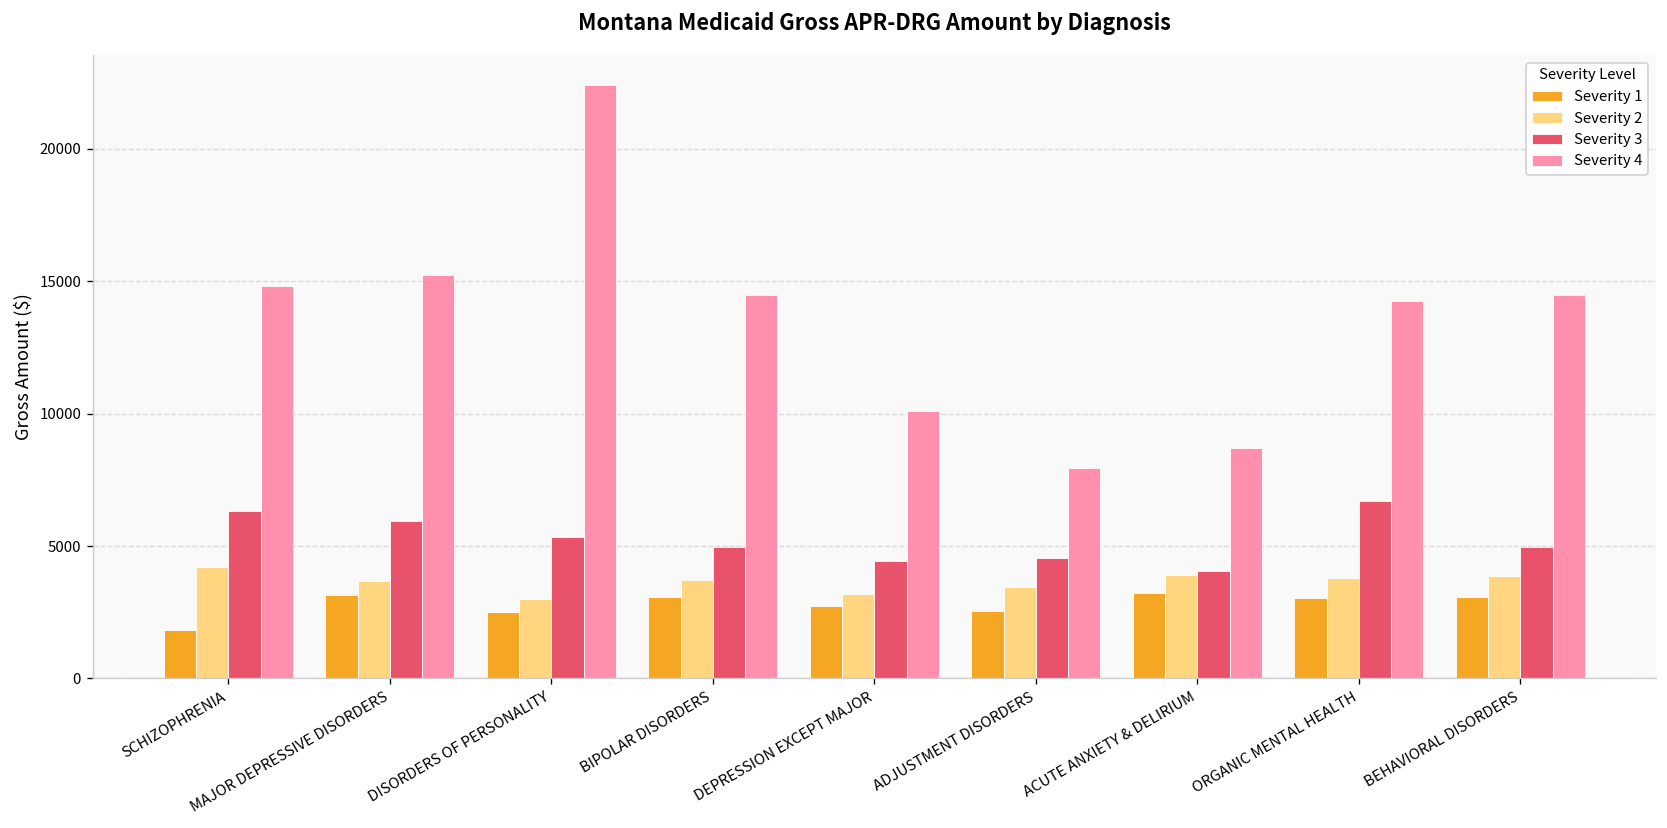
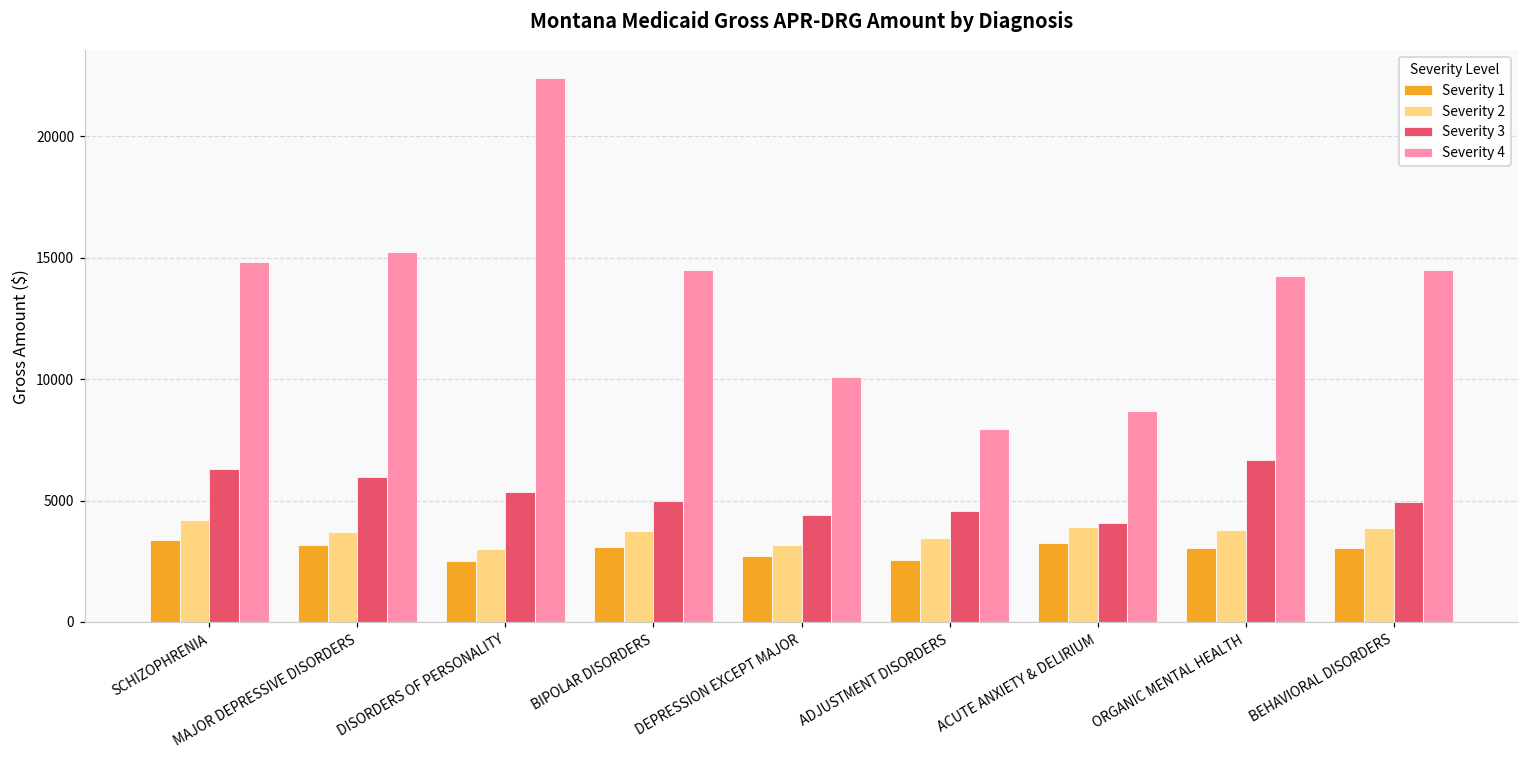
  {
    "Severity 1": {
-     "SCHIZOPHRENIA": 1800,
+     "SCHIZOPHRENIA": 3400,
      "MAJOR DEPRESSIVE DISORDERS": 3200,
      "DISORDERS OF PERSONALITY": 2500,
      "BIPOLAR DISORDERS": 3100,
      "DEPRESSION EXCEPT MAJOR": 2700,
      "ADJUSTMENT DISORDERS": 2500,
      "ACUTE ANXIETY & DELIRIUM": 3200,
      "ORGANIC MENTAL HEALTH": 3000,
      "BEHAVIORAL DISORDERS": 3100
    },
    "Severity 2": {
      "SCHIZOPHRENIA": 4200,
      "MAJOR DEPRESSIVE DISORDERS": 3700,
      "DISORDERS OF PERSONALITY": 3000,
      "BIPOLAR DISORDERS": 3700,
      "DEPRESSION EXCEPT MAJOR": 3200,
      "ADJUSTMENT DISORDERS": 3400,
      "ACUTE ANXIETY & DELIRIUM": 3900,
      "ORGANIC MENTAL HEALTH": 3800,
      "BEHAVIORAL DISORDERS": 3900
    },
    "Severity 3": {
      "SCHIZOPHRENIA": 6300,
      "MAJOR DEPRESSIVE DISORDERS": 6000,
      "DISORDERS OF PERSONALITY": 5400,
      "BIPOLAR DISORDERS": 5000,
      "DEPRESSION EXCEPT MAJOR": 4400,
      "ADJUSTMENT DISORDERS": 4600,
      "ACUTE ANXIETY & DELIRIUM": 4100,
      "ORGANIC MENTAL HEALTH": 6700,
      "BEHAVIORAL DISORDERS": 4900
    },
    "Severity 4": {
      "SCHIZOPHRENIA": 14800,
      "MAJOR DEPRESSIVE DISORDERS": 15200,
      "DISORDERS OF PERSONALITY": 22400,
      "BIPOLAR DISORDERS": 14500,
      "DEPRESSION EXCEPT MAJOR": 10100,
      "ADJUSTMENT DISORDERS": 7900,
      "ACUTE ANXIETY & DELIRIUM": 8700,
      "ORGANIC MENTAL HEALTH": 14200,
      "BEHAVIORAL DISORDERS": 14500
    }
  }
